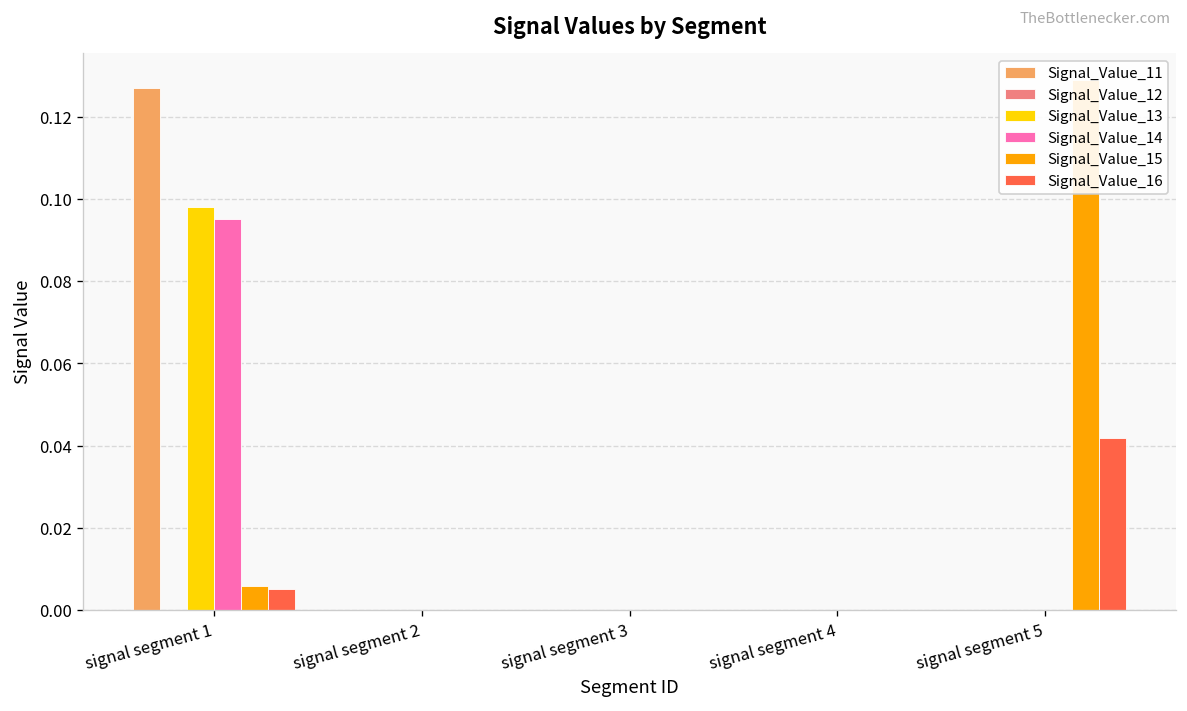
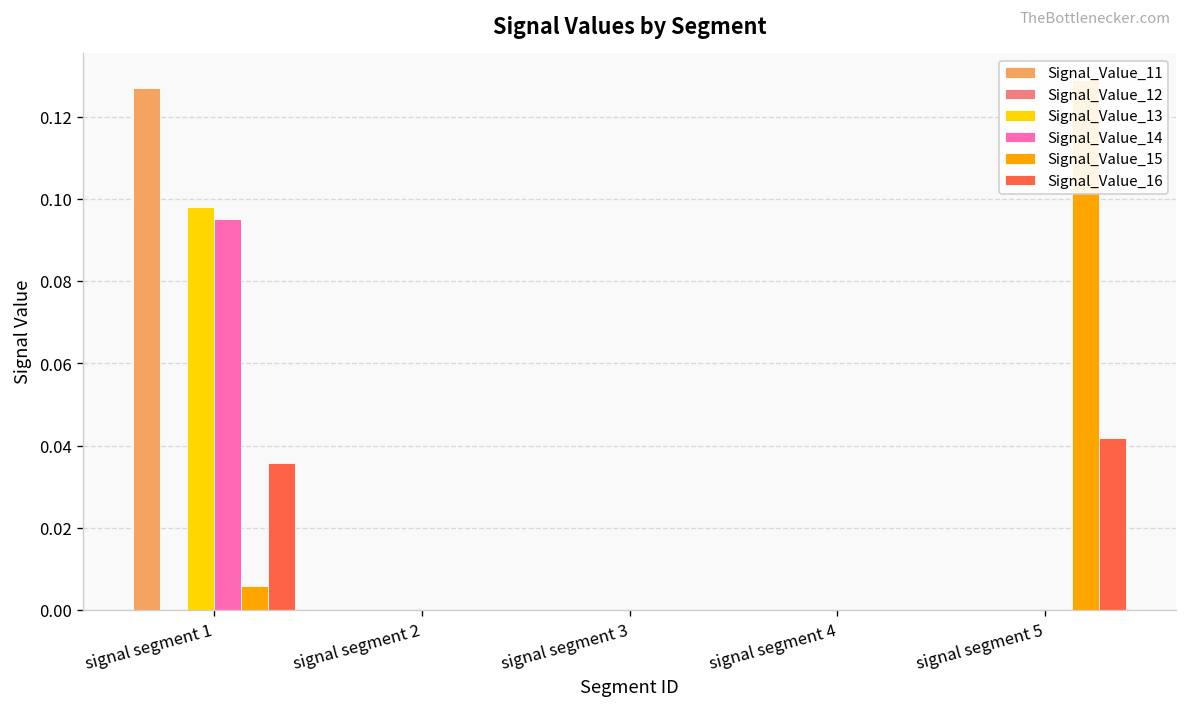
  {
    "Signal_Value_16": {
-     "signal segment 1": 0.005,
+     "signal segment 1": 0.036,
      "signal segment 2": 0.000,
      "signal segment 3": 0.000,
      "signal segment 4": 0.000,
      "signal segment 5": 0.042
    }
  }
